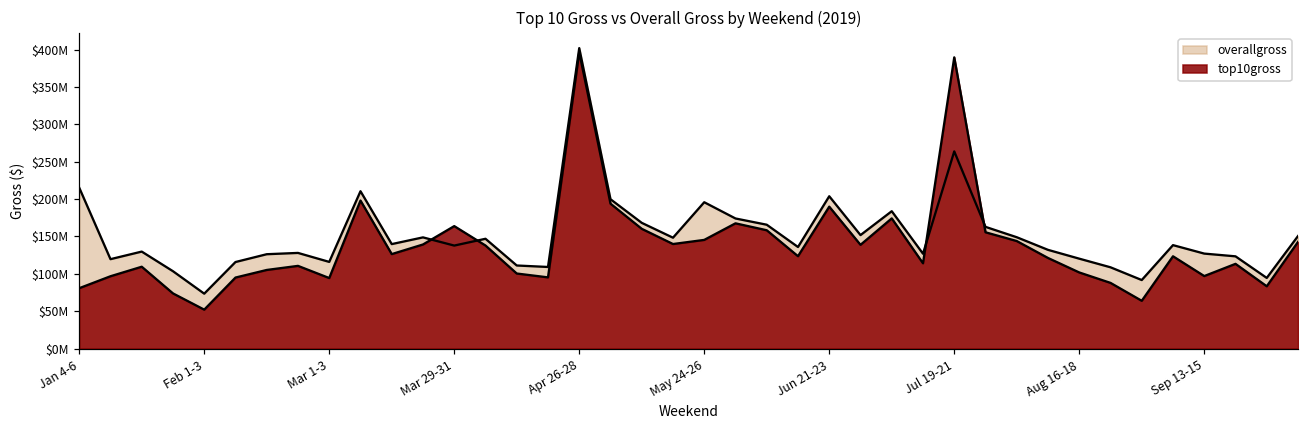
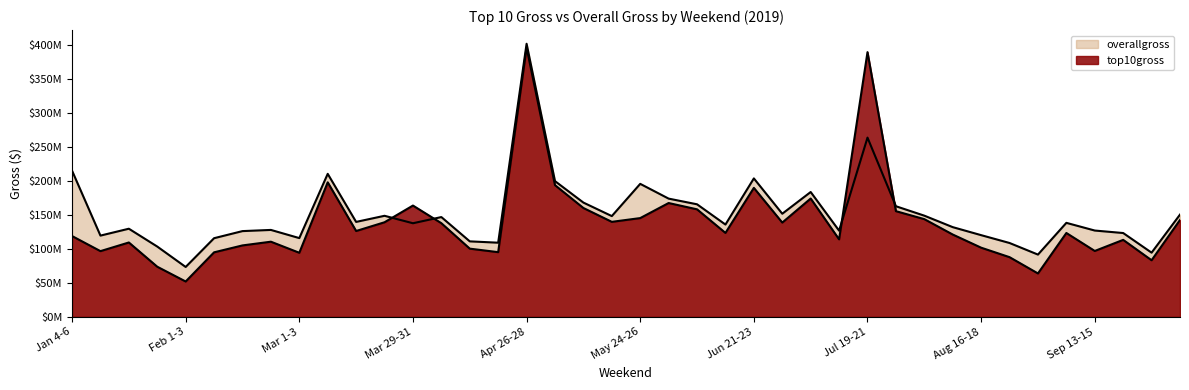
  {
    "overallgross": {
      "Jan 4-6": "$220000000",
      "Feb 1-3": "$70000000",
      "Mar 1-3": "$120000000",
      "Mar 29-31": "$140000000",
      "Apr 26-28": "$400000000",
      "May 24-26": "$200000000",
      "Jun 21-23": "$200000000",
      "Jul 19-21": "$260000000",
      "Aug 16-18": "$120000000",
      "Sep 13-15": "$130000000"
    },
    "top10gross": {
-     "Jan 4-6": "$80000000",
+     "Jan 4-6": "$120000000",
      "Feb 1-3": "$50000000",
      "Mar 1-3": "$90000000",
      "Mar 29-31": "$160000000",
      "Apr 26-28": "$400000000",
      "May 24-26": "$150000000",
      "Jun 21-23": "$190000000",
      "Jul 19-21": "$390000000",
      "Aug 16-18": "$100000000",
      "Sep 13-15": "$100000000"
    }
  }
